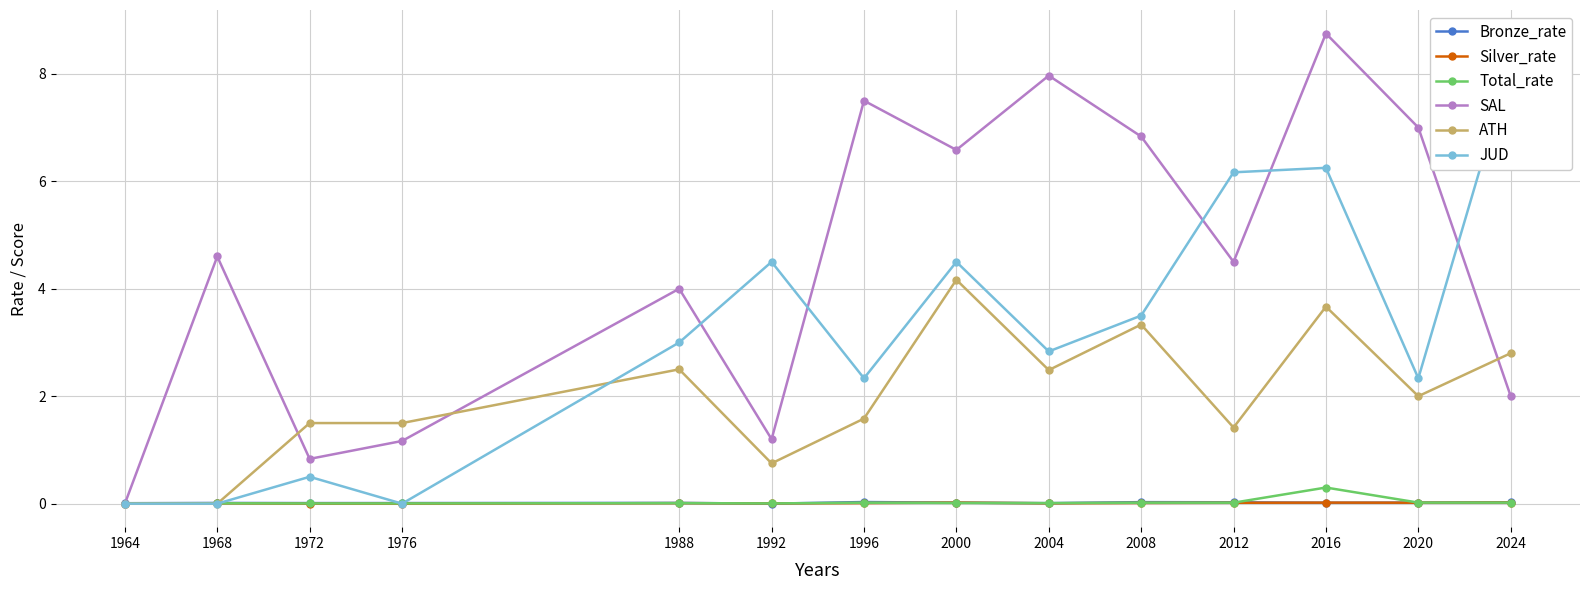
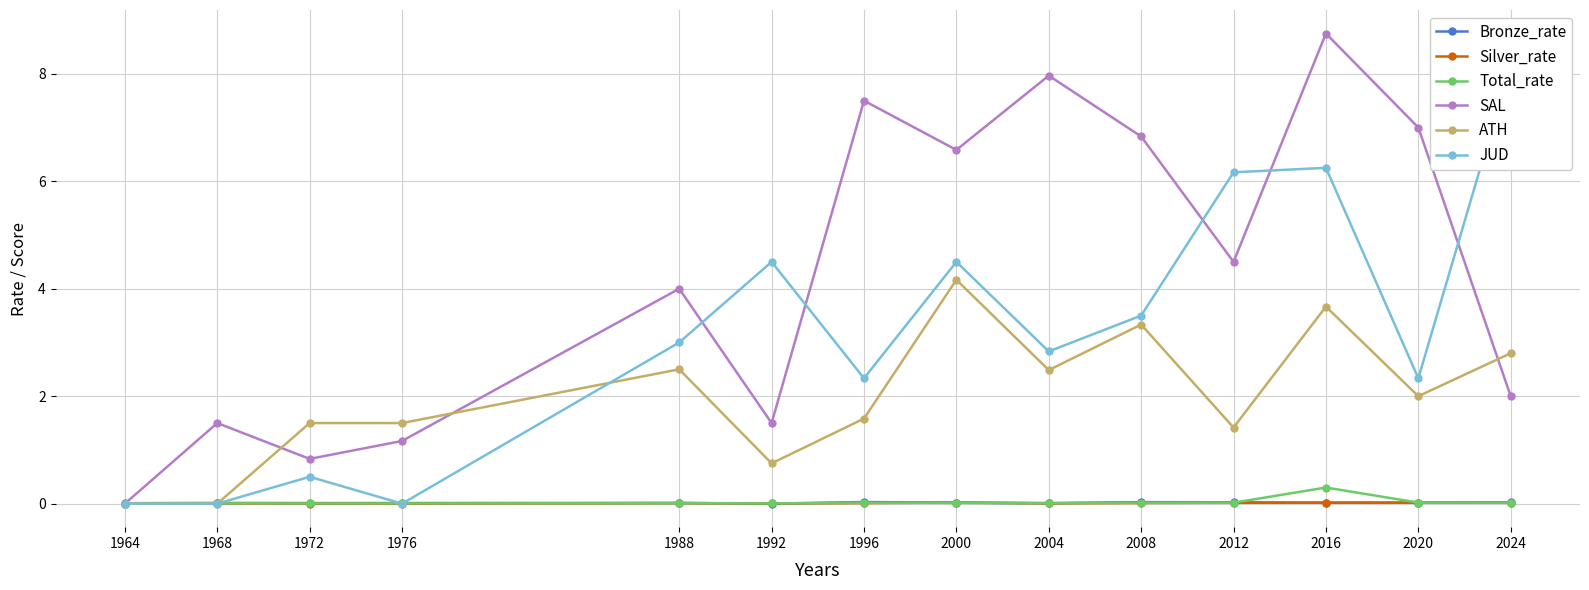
  {
    "Total_rate": {
      "2016": 0.3
    },
    "SAL": {
-     "1968": 4.6,
+     "1968": 1.5,
      "1972": 0.8,
      "1976": 1.2,
      "1988": 4.0,
-     "1992": 1.2,
+     "1992": 1.5,
      "1996": 7.5,
      "2000": 6.6,
      "2004": 8.0,
      "2008": 6.8,
      "2012": 4.5,
      "2016": 8.8,
      "2020": 7.0,
      "2024": 2.0
    },
    "ATH": {
      "1972": 1.5,
      "1976": 1.5,
      "1988": 2.5,
      "1992": 0.8,
      "1996": 1.6,
      "2000": 4.2,
      "2004": 2.5,
      "2008": 3.3,
      "2012": 1.4,
      "2016": 3.7,
      "2020": 2.0,
      "2024": 2.8
    },
    "JUD": {
      "1972": 0.5,
      "1988": 3.0,
      "1992": 4.5,
      "1996": 2.3,
      "2000": 4.5,
      "2004": 2.8,
      "2008": 3.5,
      "2012": 6.2,
      "2016": 6.3,
      "2020": 2.3
    }
  }
